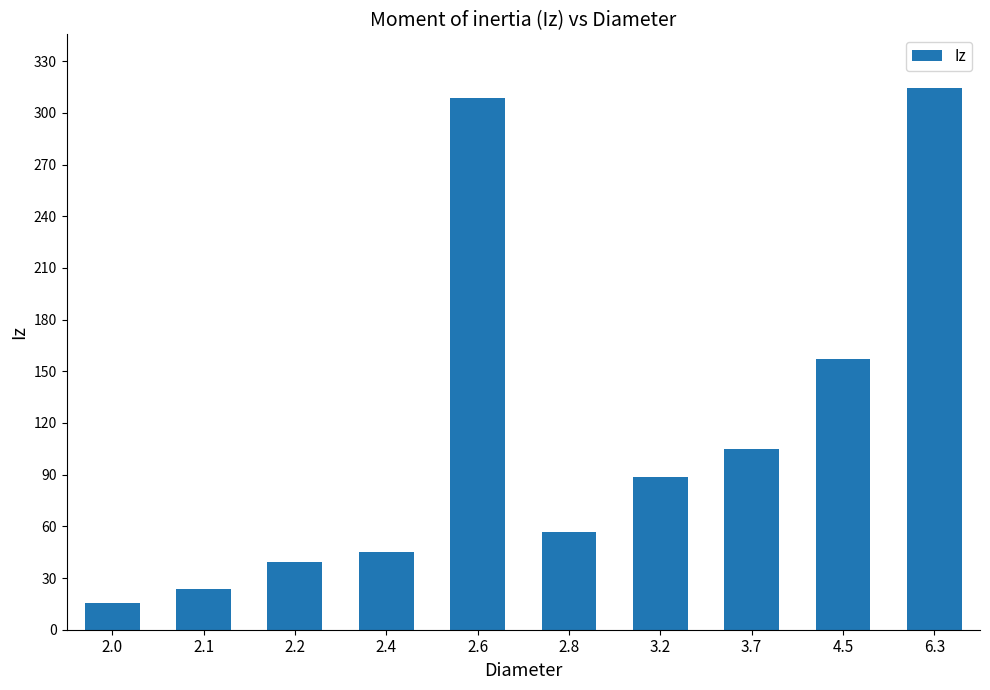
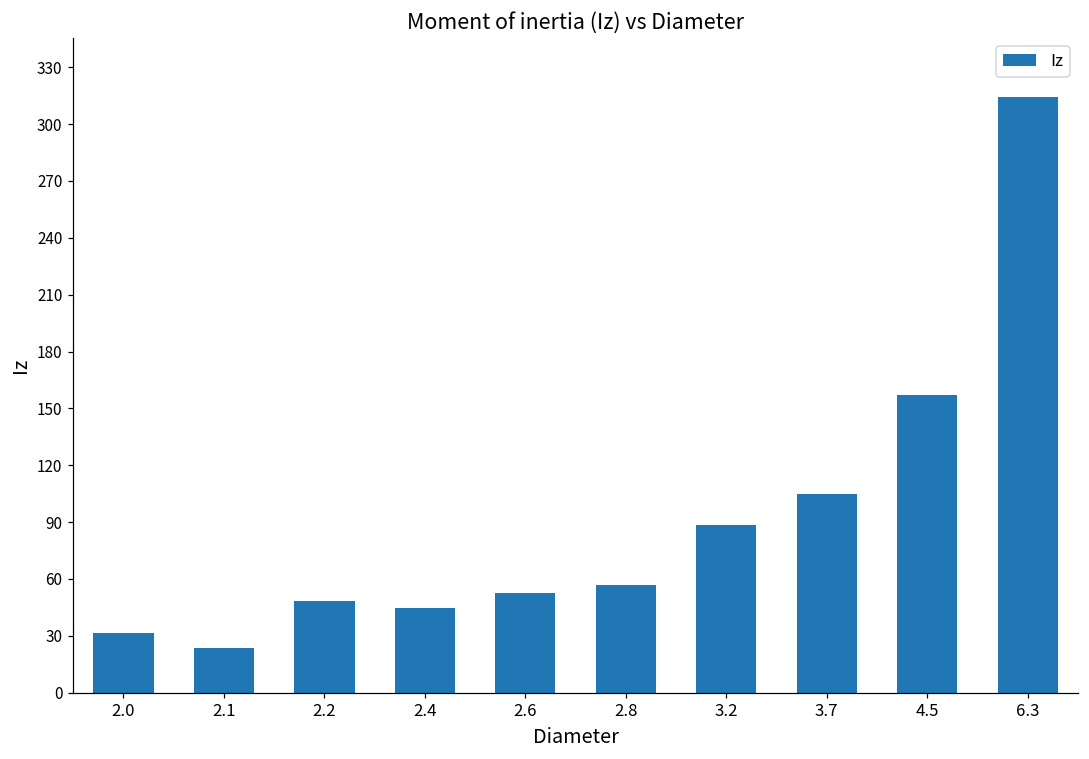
  {
-   "2.0": 15,
+   "2.0": 31,
    "2.1": 24,
-   "2.2": 39,
+   "2.2": 49,
    "2.4": 45,
-   "2.6": 309,
+   "2.6": 52,
    "2.8": 57,
    "3.2": 88,
    "3.7": 105,
    "4.5": 157,
    "6.3": 314
  }
